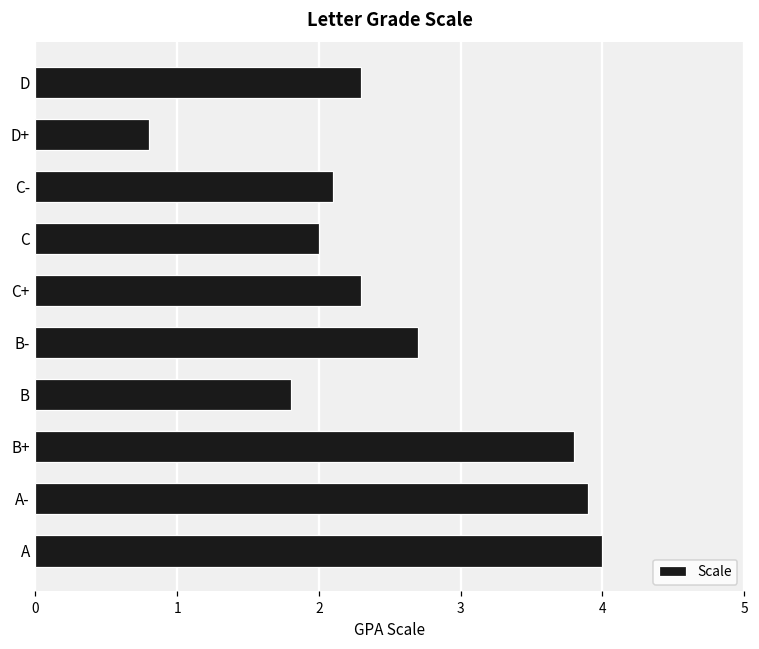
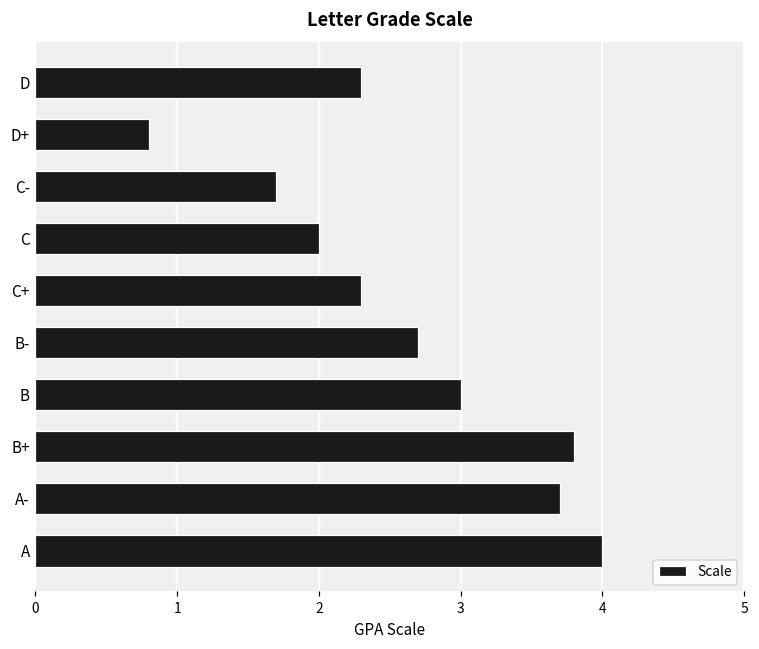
  {
    "D": 2.3,
    "D+": 0.8,
-   "C-": 2.1,
+   "C-": 1.7,
    "C": 2.0,
    "C+": 2.3,
    "B-": 2.7,
-   "B": 1.8,
+   "B": 3.0,
    "B+": 3.8,
-   "A-": 3.9,
+   "A-": 3.7,
    "A": 4.0
  }
